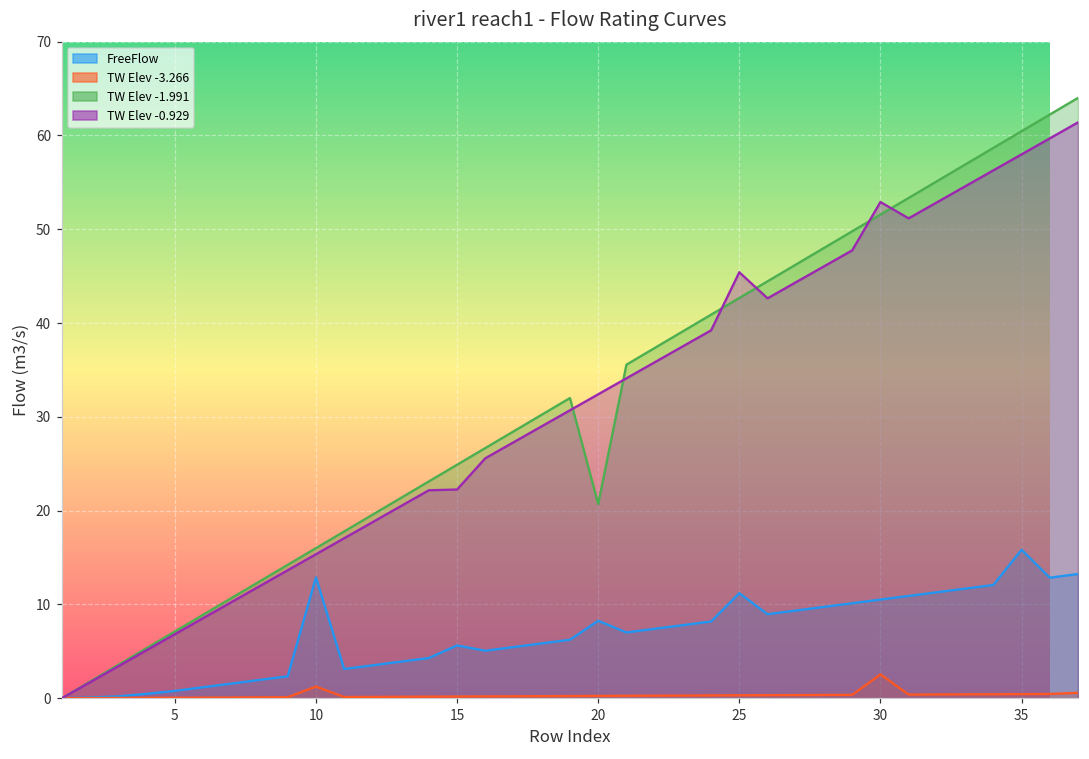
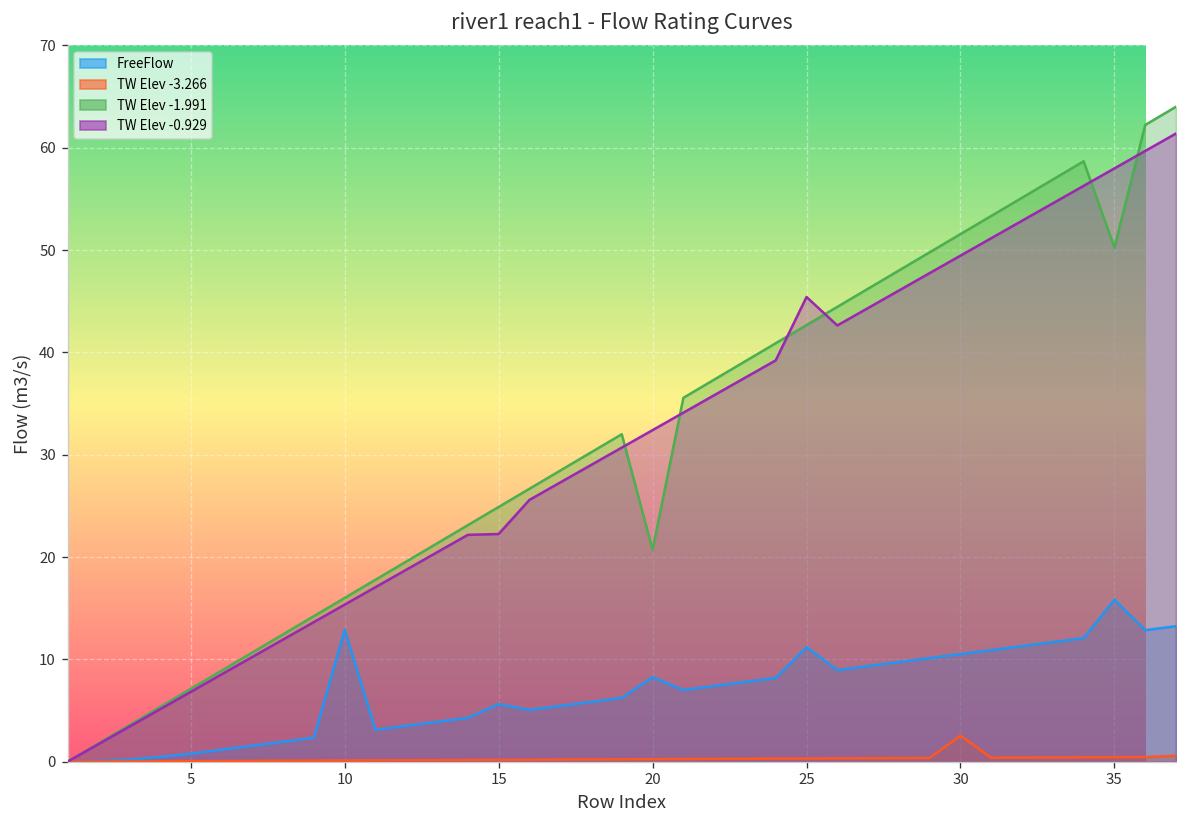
  {
    "FreeFlow": {
      "5": 1,
      "10": 13,
      "15": 6,
      "20": 8,
      "25": 11,
      "30": 11,
      "35": 16
    },
    "TW Elev -3.266": {
      "5": 0,
-     "10": 1,
+     "10": 0,
      "15": 0,
      "20": 0,
      "25": 0,
      "30": 3,
      "35": 0
    },
    "TW Elev -1.991": {
      "10": 16,
      "15": 25,
      "20": 21,
      "25": 43,
      "30": 52,
-     "35": 60
+     "35": 50
    },
    "TW Elev -0.929": {
      "10": 15,
      "15": 22,
      "20": 32,
      "25": 45,
-     "30": 53,
+     "30": 49,
      "35": 58
    }
  }
